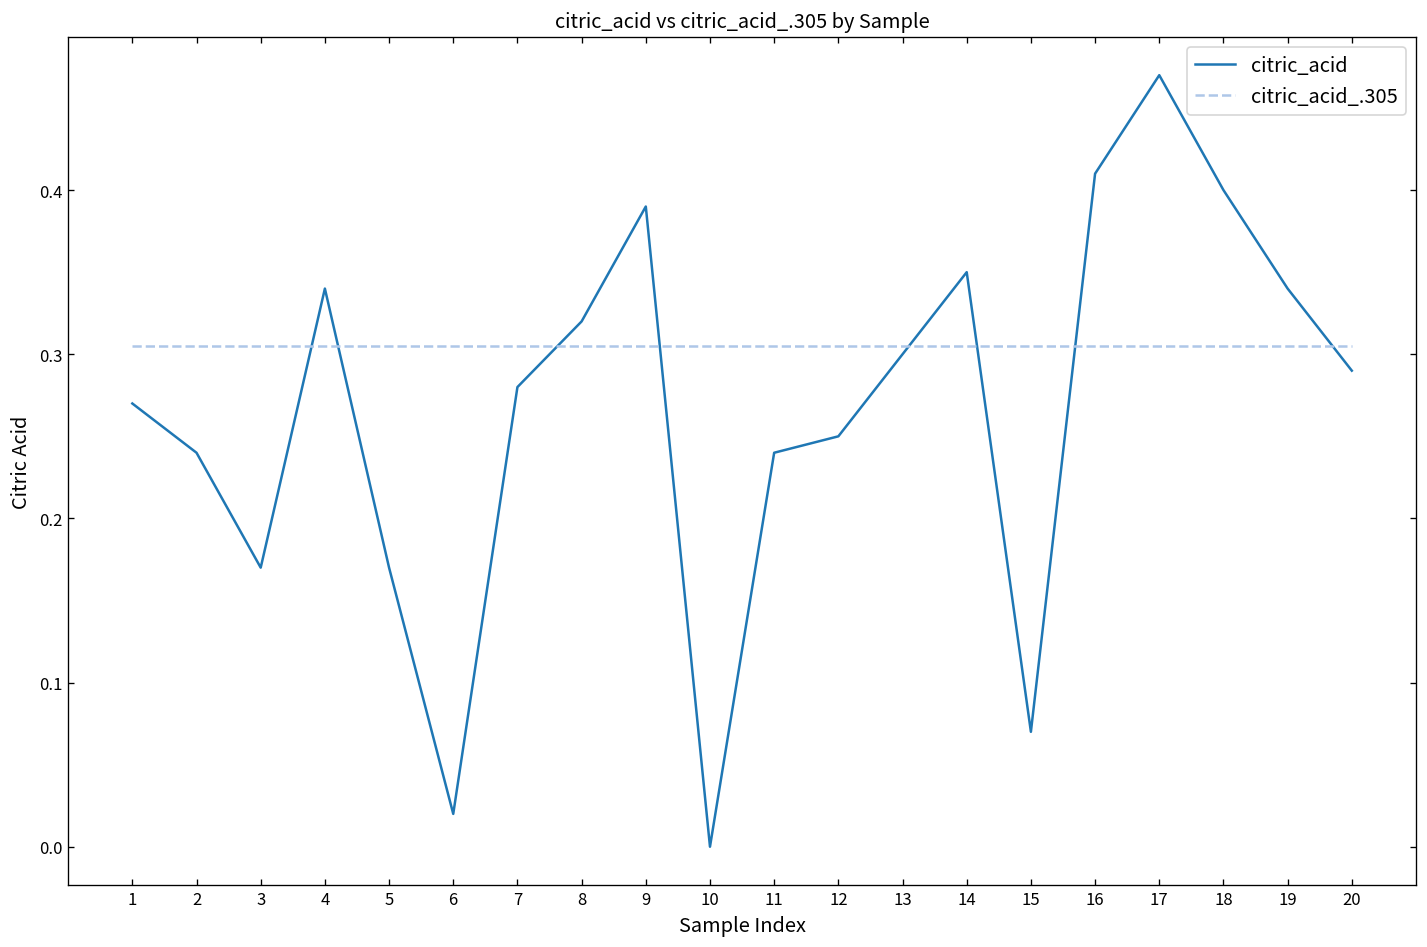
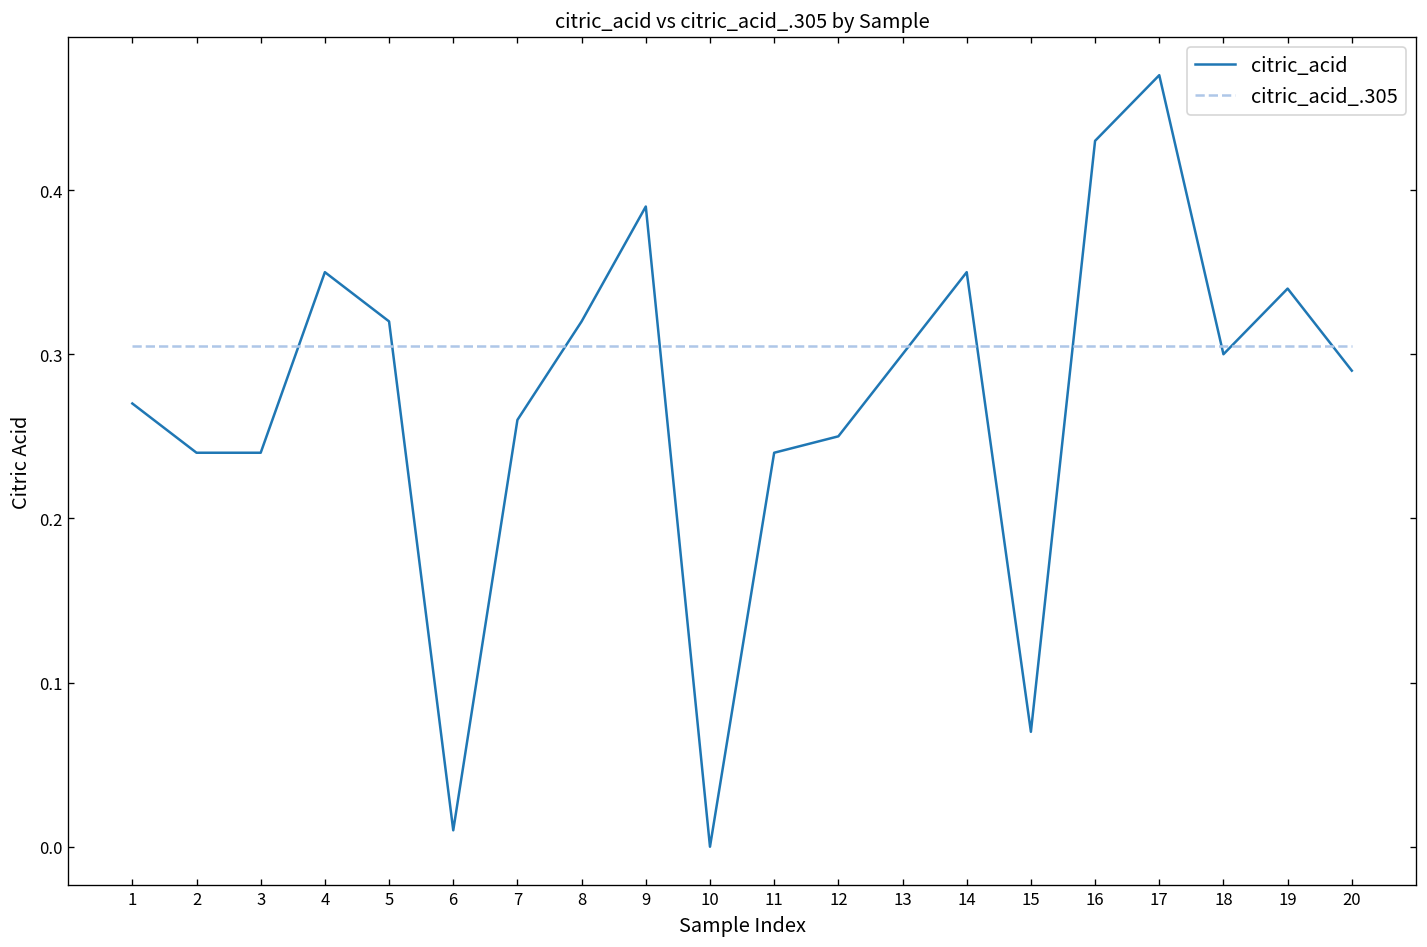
  {
    "citric_acid": {
      "1": 0.27,
      "2": 0.24,
-     "3": 0.17,
-     "4": 0.34,
-     "5": 0.17,
-     "6": 0.02,
-     "7": 0.28,
+     "3": 0.24,
+     "4": 0.35,
+     "5": 0.32,
+     "6": 0.01,
+     "7": 0.26,
      "8": 0.32,
      "9": 0.39,
      "10": 0.00,
      "11": 0.24,
      "12": 0.25,
      "13": 0.30,
      "14": 0.35,
      "15": 0.07,
-     "16": 0.41,
+     "16": 0.43,
      "17": 0.47,
-     "18": 0.4,
+     "18": 0.3,
      "19": 0.34,
      "20": 0.29
    },
    "citric_acid_.305": {
      "1": 0.305,
      "2": 0.305,
      "3": 0.305,
      "4": 0.305,
      "5": 0.305,
      "6": 0.305,
      "7": 0.305,
      "8": 0.305,
      "9": 0.305,
      "10": 0.305,
      "11": 0.305,
      "12": 0.305,
      "13": 0.305,
      "14": 0.305,
      "15": 0.305,
      "16": 0.305,
      "17": 0.305,
      "18": 0.305,
      "19": 0.305,
      "20": 0.305
    }
  }
